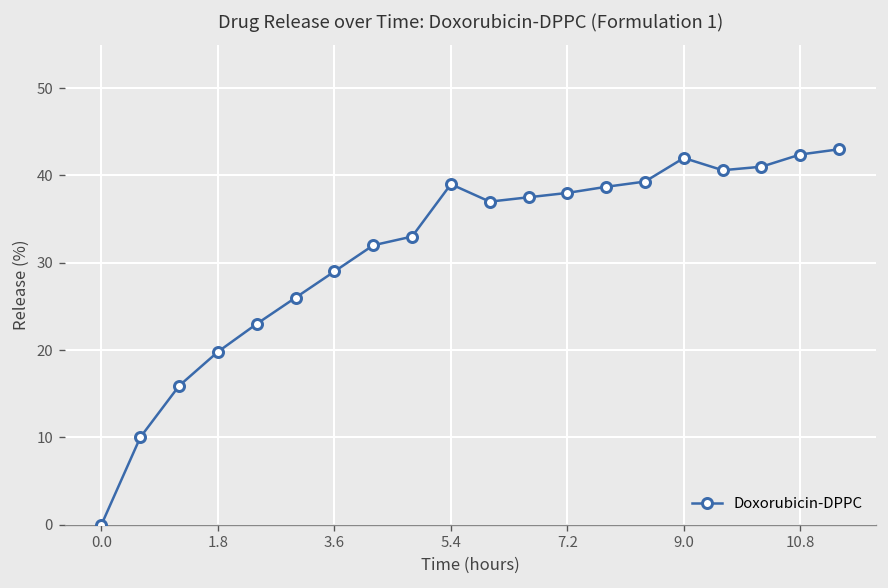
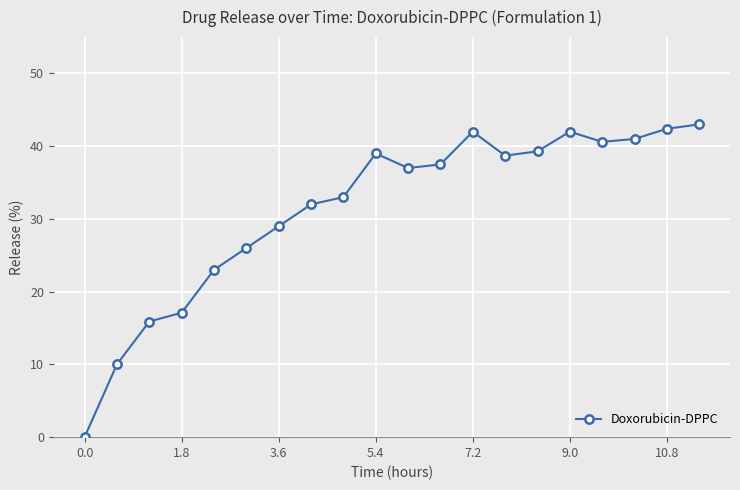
  {
    "0.0": 0,
-   "1.8": 20,
+   "1.8": 17,
    "3.6": 29,
    "5.4": 39,
-   "7.2": 38,
+   "7.2": 42,
    "9.0": 42,
    "10.8": 42
  }
